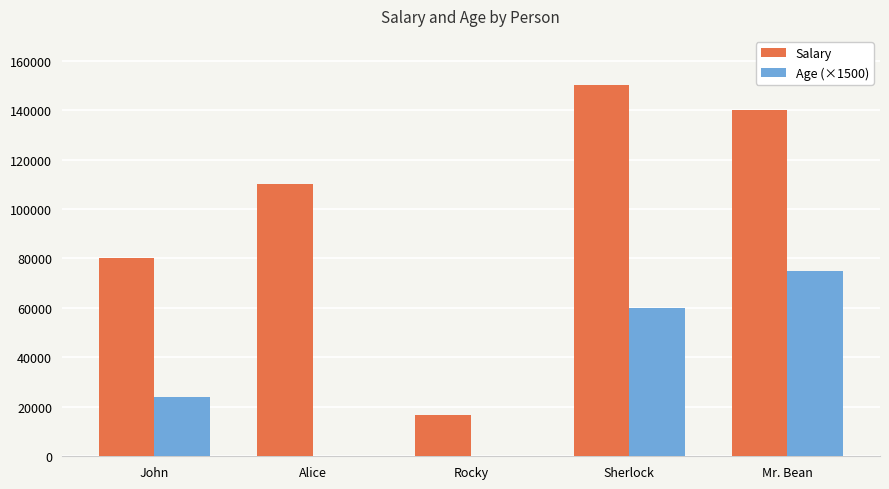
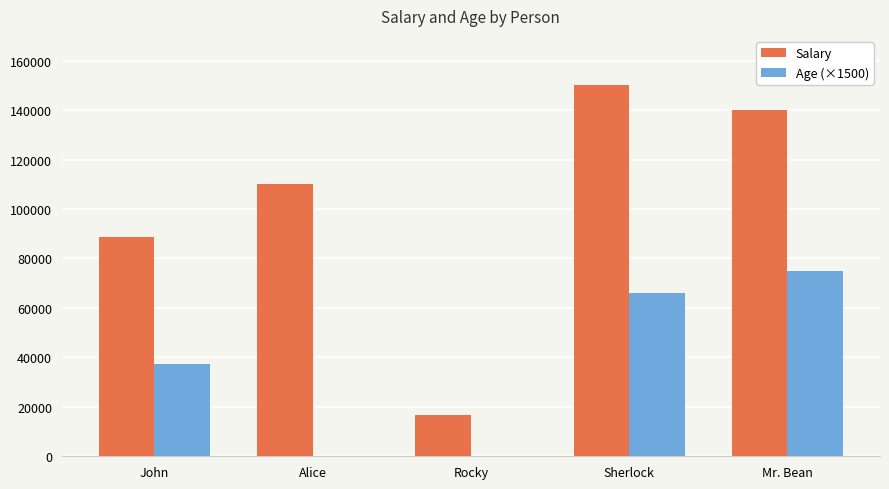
  {
    "Salary": {
-     "John": 80000,
+     "John": 89000,
      "Alice": 110000,
      "Rocky": 17000,
      "Sherlock": 150000,
      "Mr. Bean": 140000
    },
    "Age (×1500)": {
-     "John": 24000,
+     "John": 38000,
      "Alice": 0,
      "Rocky": 0,
-     "Sherlock": 60000,
+     "Sherlock": 66000,
      "Mr. Bean": 75000
    }
  }
